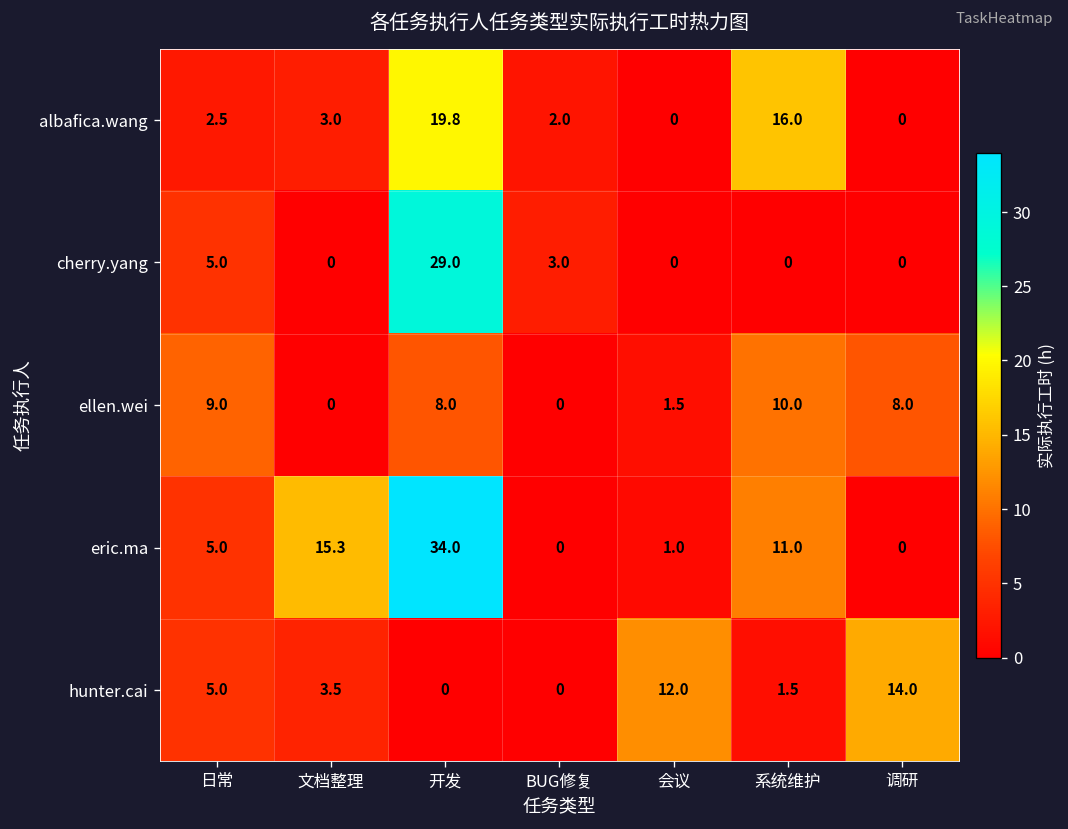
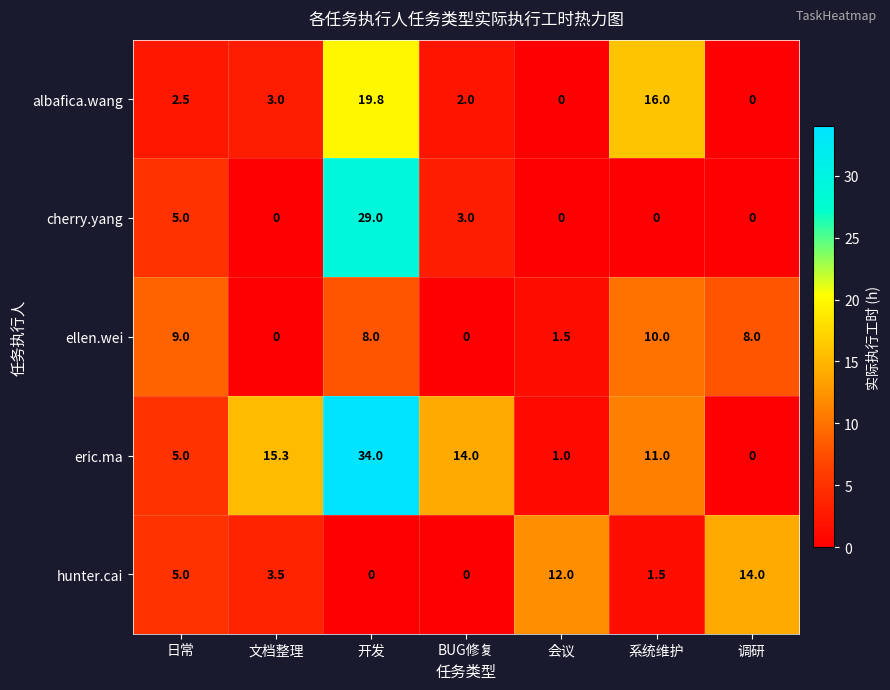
  {
    "albafica.wang": {
      "日常": 2.5,
      "文档整理": 3.0,
      "开发": 19.8,
      "BUG修复": 2.0,
      "会议": 0,
      "系统维护": 16.0,
      "调研": 0
    },
    "cherry.yang": {
      "日常": 5.0,
      "文档整理": 0,
      "开发": 29.0,
      "BUG修复": 3.0,
      "会议": 0,
      "系统维护": 0,
      "调研": 0
    },
    "ellen.wei": {
      "日常": 9.0,
      "文档整理": 0,
      "开发": 8.0,
      "BUG修复": 0,
      "会议": 1.5,
      "系统维护": 10.0,
      "调研": 8.0
    },
    "eric.ma": {
      "日常": 5.0,
      "文档整理": 15.3,
      "开发": 34.0,
-     "BUG修复": 0,
+     "BUG修复": 14.0,
      "会议": 1.0,
      "系统维护": 11.0,
      "调研": 0
    },
    "hunter.cai": {
      "日常": 5.0,
      "文档整理": 3.5,
      "开发": 0,
      "BUG修复": 0,
      "会议": 12.0,
      "系统维护": 1.5,
      "调研": 14.0
    }
  }
